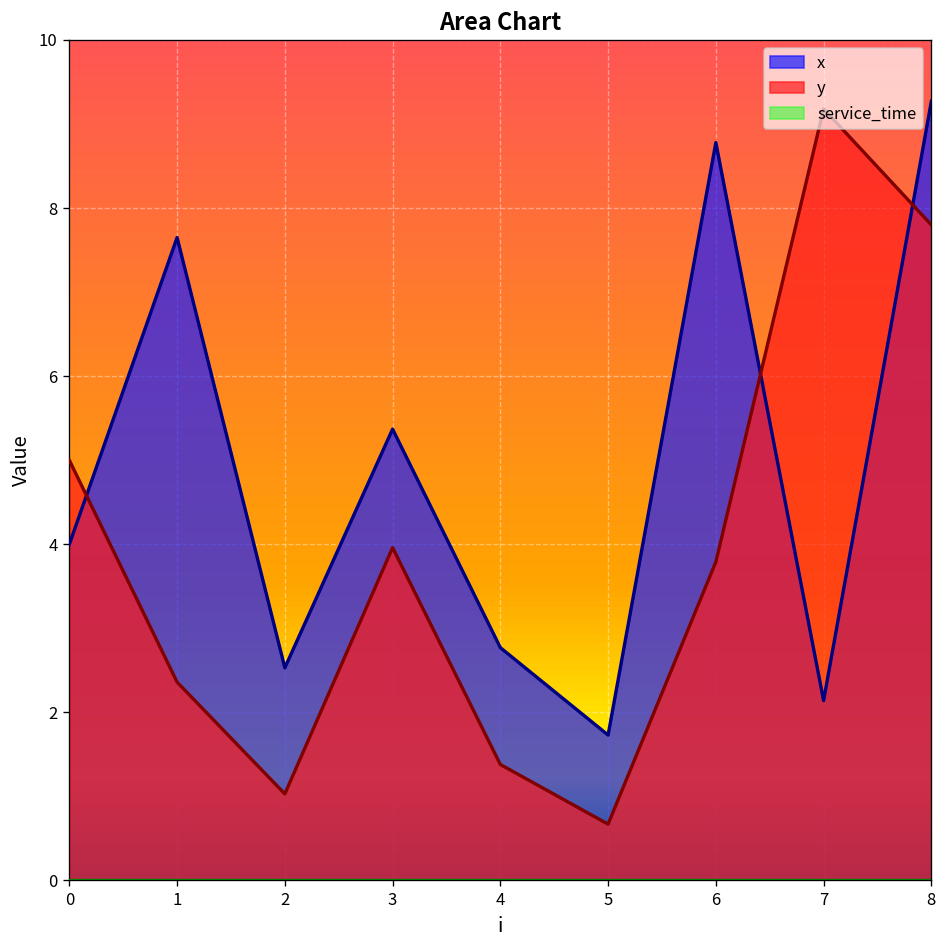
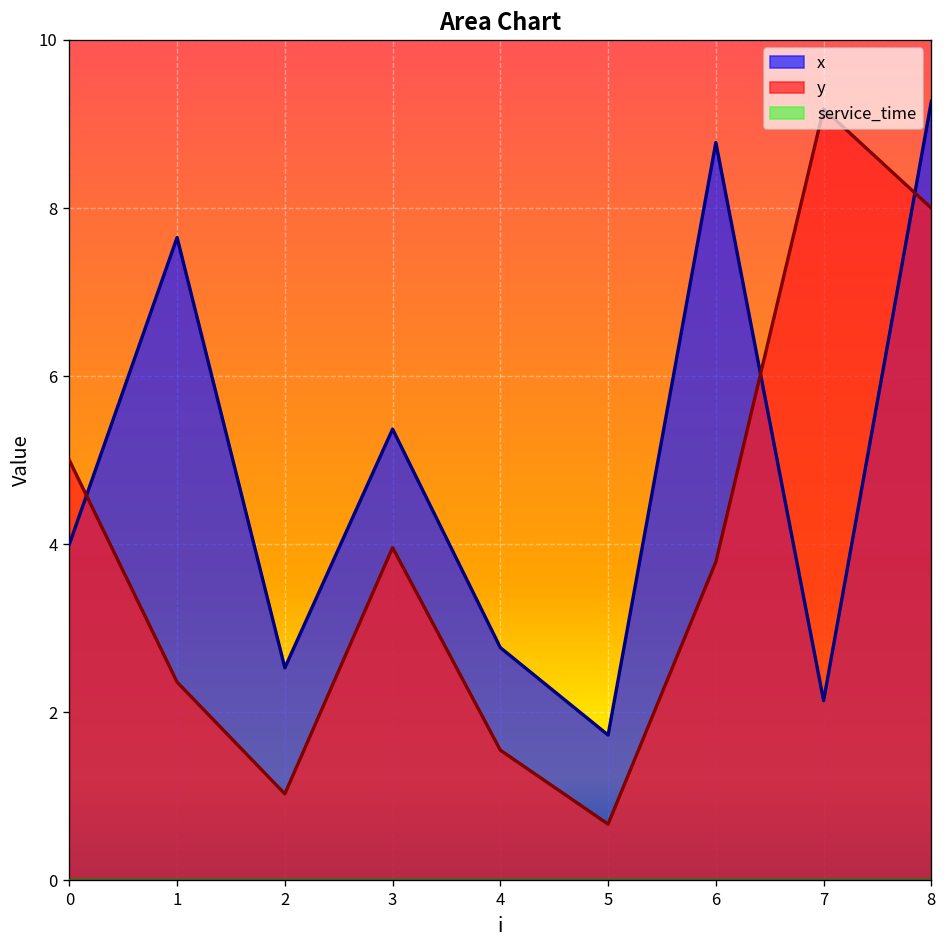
  {
    "x": {
      "0": 4.0,
      "1": 7.7,
      "2": 2.5,
      "3": 5.4,
      "4": 2.8,
      "5": 1.7,
      "6": 8.8,
      "7": 2.1,
      "8": 9.3
    },
    "y": {
      "0": 5.0,
      "1": 2.4,
      "2": 1.0,
      "3": 4.0,
-     "4": 1.4,
+     "4": 1.6,
      "5": 0.7,
      "6": 3.8,
-     "8": 7.8
+     "8": 8.0
    },
    "service_time": {
      "0": 0.0,
      "1": 0.0,
      "2": 0.0,
      "3": 0.0,
      "4": 0.0,
      "5": 0.0,
      "6": 0.0,
      "7": 0.0,
      "8": 0.0
    }
  }
